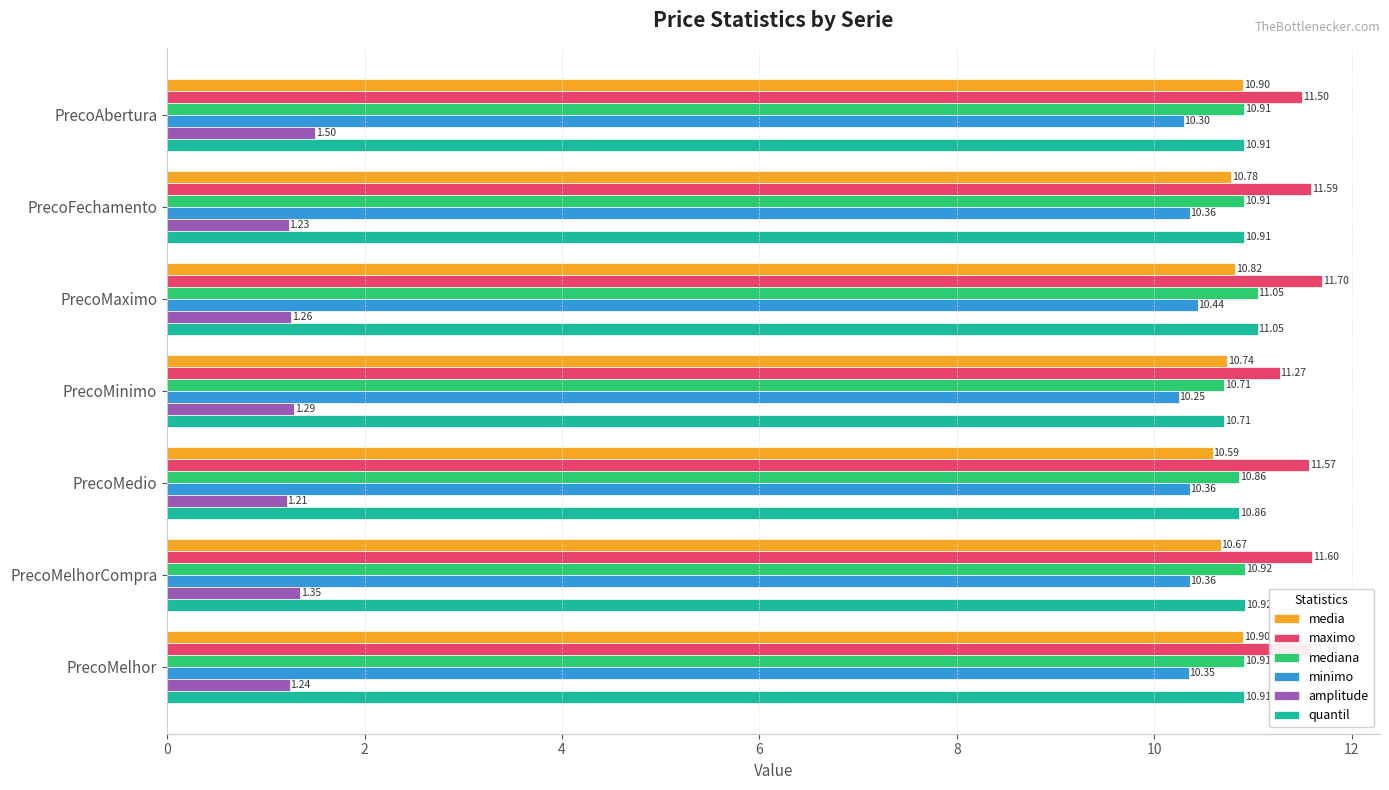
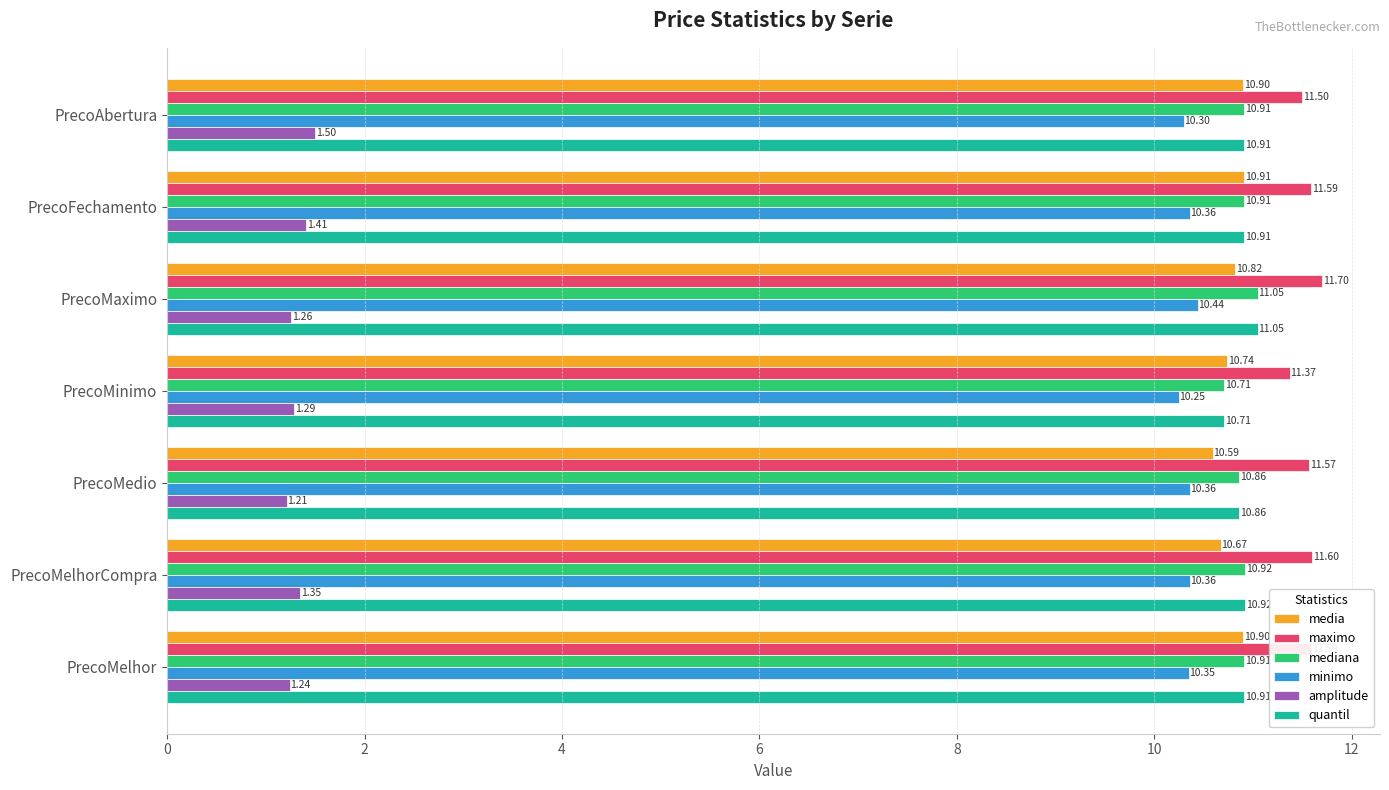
  {
    "media": {
      "PrecoAbertura": 10.90,
-     "PrecoFechamento": 10.78,
+     "PrecoFechamento": 10.91,
      "PrecoMaximo": 10.82,
      "PrecoMinimo": 10.74,
      "PrecoMedio": 10.59,
      "PrecoMelhorCompra": 10.67
    },
    "maximo": {
      "PrecoAbertura": 11.50,
      "PrecoFechamento": 11.59,
      "PrecoMaximo": 11.70,
-     "PrecoMinimo": 11.27,
+     "PrecoMinimo": 11.37,
      "PrecoMedio": 11.57,
      "PrecoMelhorCompra": 11.60
    },
    "minimo": {
      "PrecoAbertura": 10.30,
      "PrecoFechamento": 10.36,
      "PrecoMaximo": 10.44,
      "PrecoMinimo": 10.25,
      "PrecoMedio": 10.36,
      "PrecoMelhorCompra": 10.36,
      "PrecoMelhor": 10.35
    },
    "amplitude": {
      "PrecoAbertura": 1.50,
-     "PrecoFechamento": 1.23,
+     "PrecoFechamento": 1.41,
      "PrecoMaximo": 1.26,
      "PrecoMinimo": 1.29,
      "PrecoMedio": 1.21,
      "PrecoMelhorCompra": 1.35,
      "PrecoMelhor": 1.24
    }
  }
